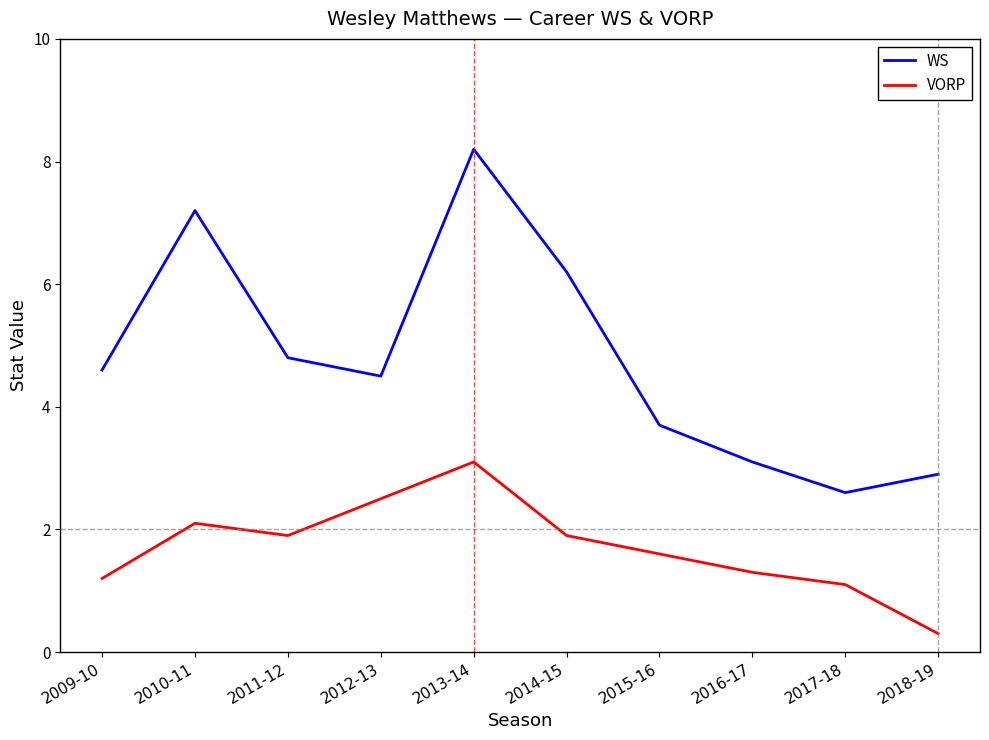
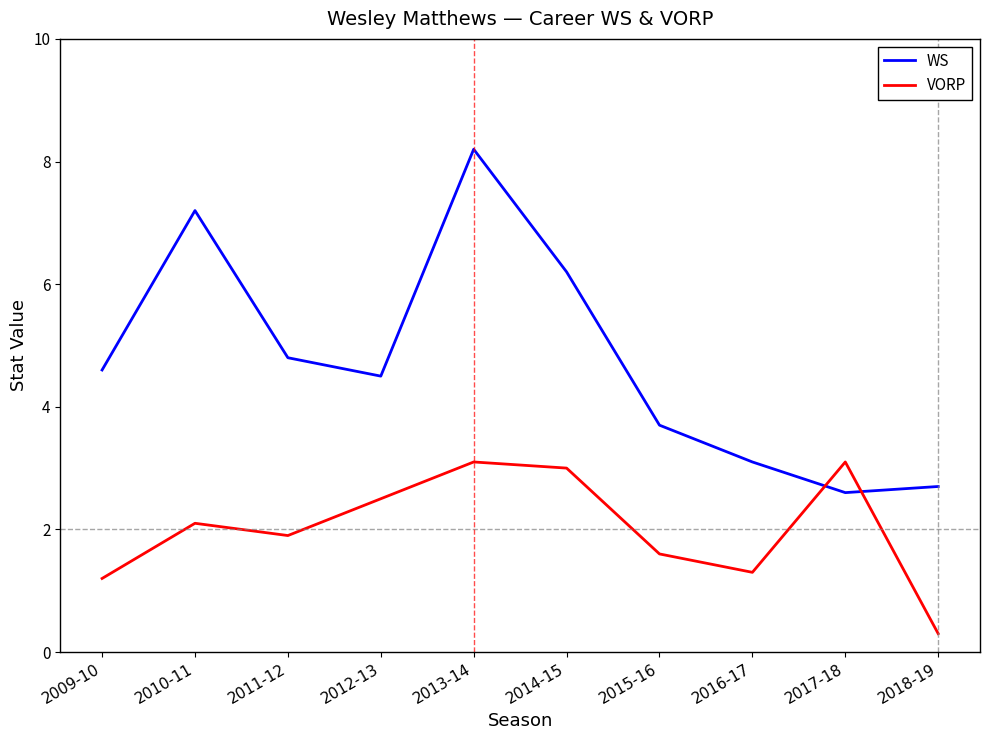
  {
    "WS": {
      "2009-10": 4.6,
      "2010-11": 7.2,
      "2011-12": 4.8,
      "2012-13": 4.5,
      "2013-14": 8.2,
      "2014-15": 6.2,
      "2015-16": 3.7,
      "2016-17": 3.1,
      "2017-18": 2.6,
-     "2018-19": 2.9
+     "2018-19": 2.7
    },
    "VORP": {
      "2009-10": 1.2,
      "2010-11": 2.1,
      "2011-12": 1.9,
      "2012-13": 2.5,
      "2013-14": 3.1,
-     "2014-15": 1.9,
+     "2014-15": 3.0,
      "2015-16": 1.6,
      "2016-17": 1.3,
-     "2017-18": 1.1,
+     "2017-18": 3.1,
      "2018-19": 0.3
    }
  }
